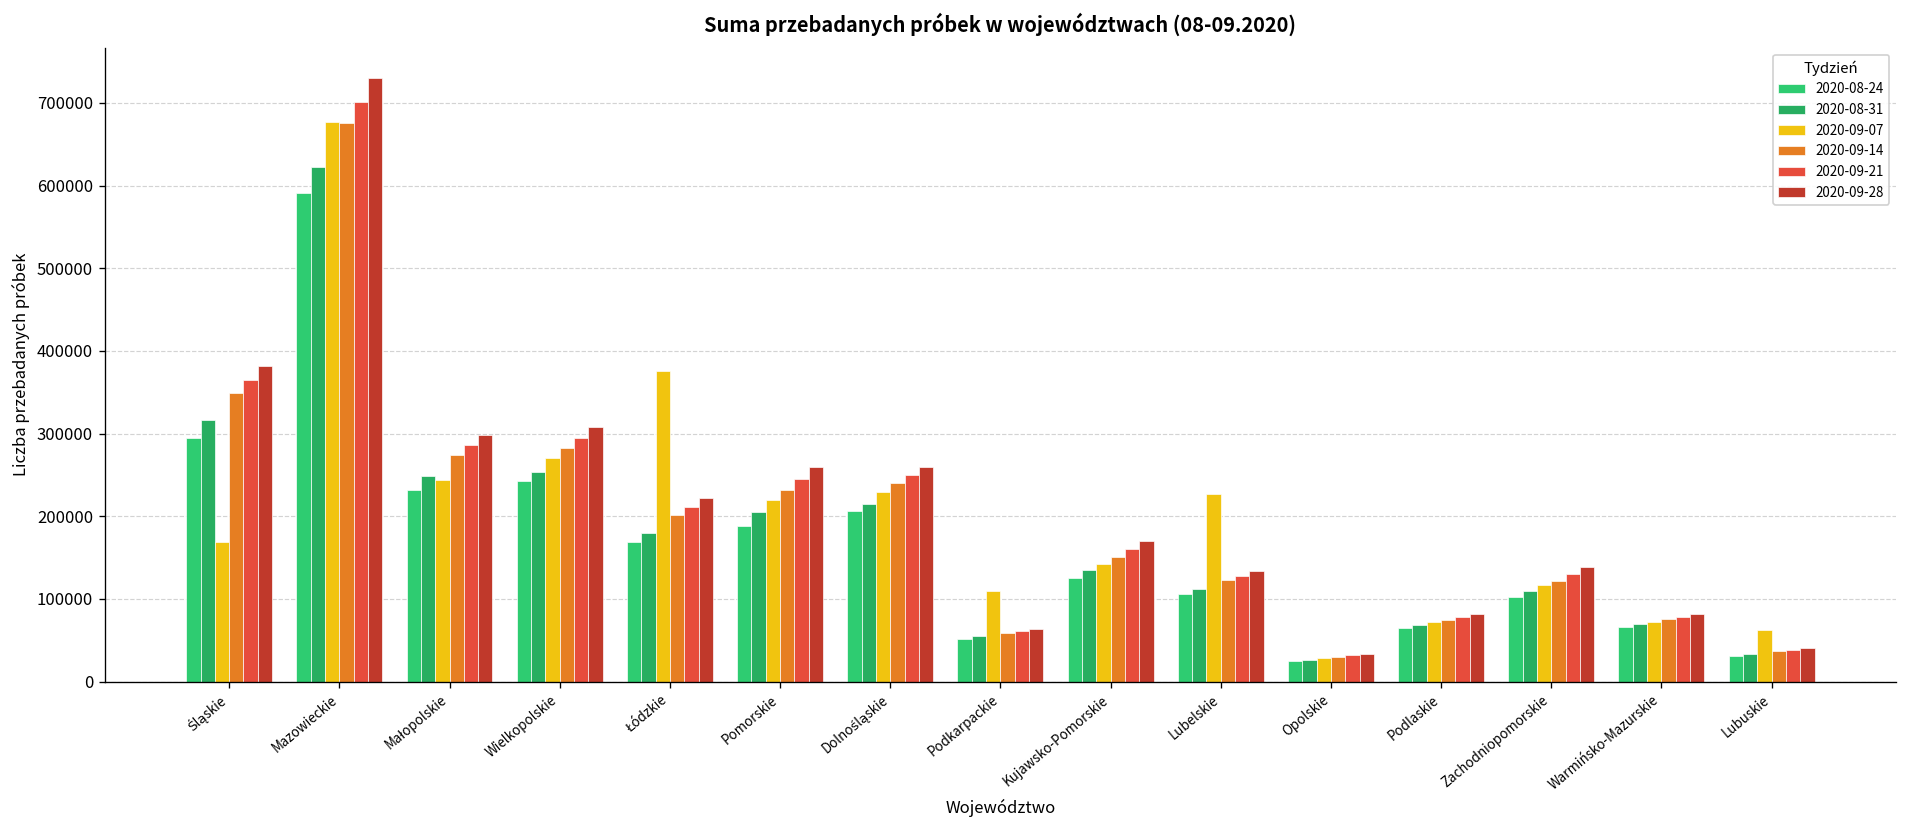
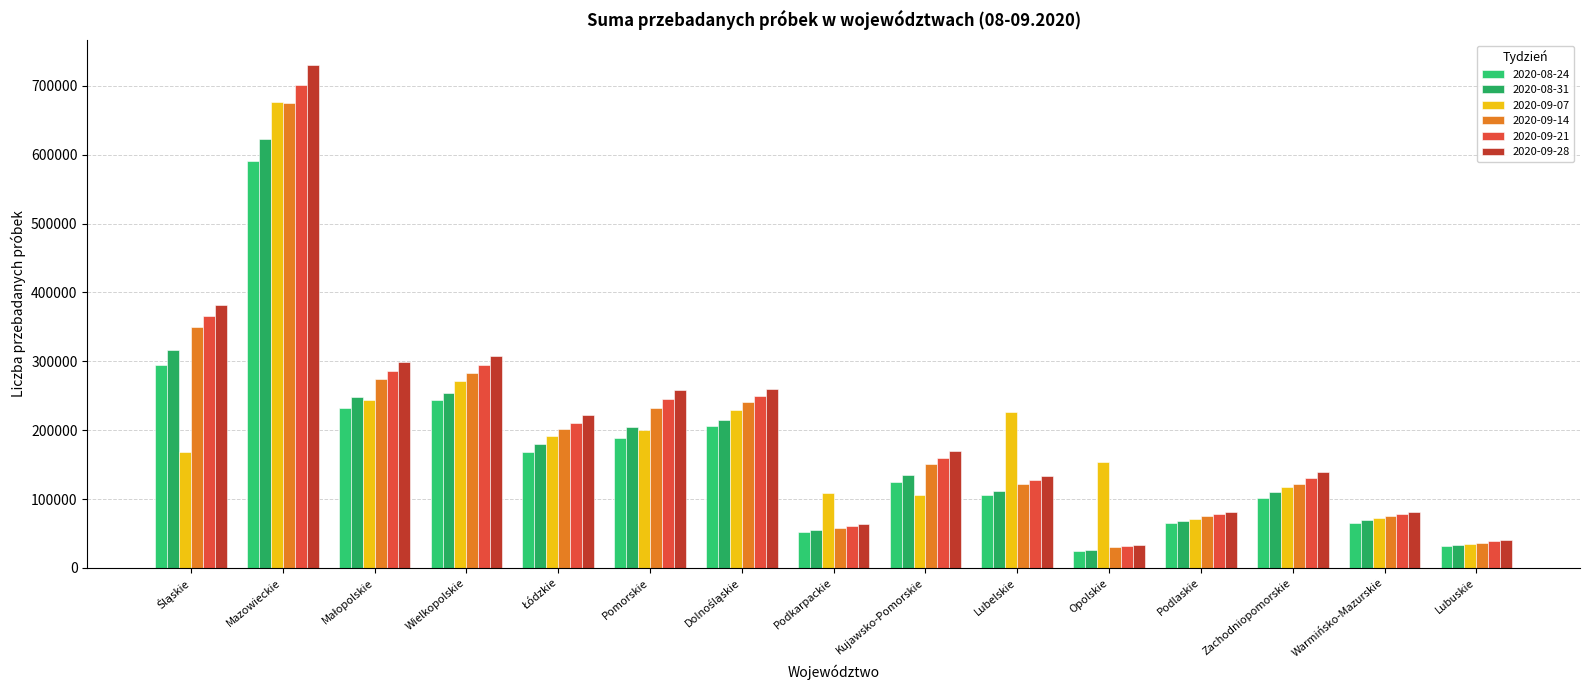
  {
    "2020-09-07": {
      "Śląskie": 170000,
      "Mazowieckie": 680000,
      "Małopolskie": 240000,
      "Wielkopolskie": 270000,
-     "Łódzkie": 380000,
-     "Pomorskie": 220000,
+     "Łódzkie": 190000,
+     "Pomorskie": 200000,
      "Dolnośląskie": 230000,
      "Podkarpackie": 110000,
-     "Kujawsko-Pomorskie": 140000,
+     "Kujawsko-Pomorskie": 110000,
      "Lubelskie": 230000,
-     "Opolskie": 30000,
+     "Opolskie": 150000,
      "Podlaskie": 70000,
      "Zachodniopomorskie": 120000,
      "Warmińsko-Mazurskie": 70000,
-     "Lubuskie": 60000
+     "Lubuskie": 40000
    }
  }
